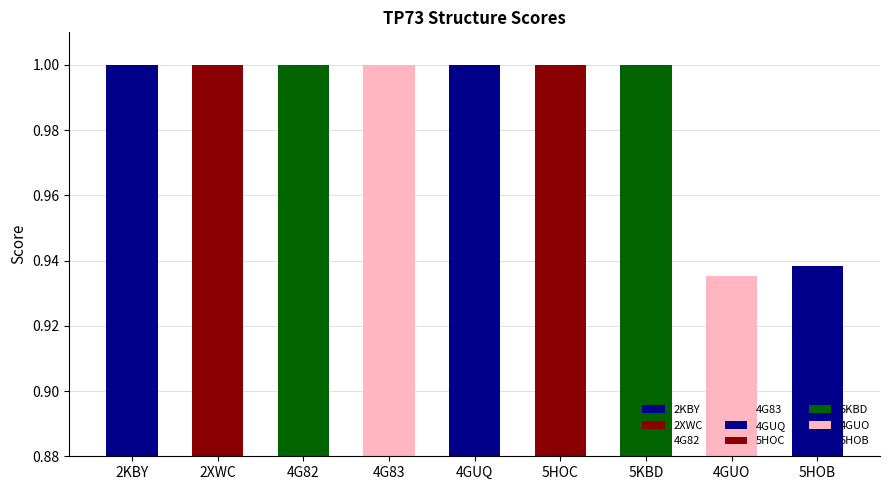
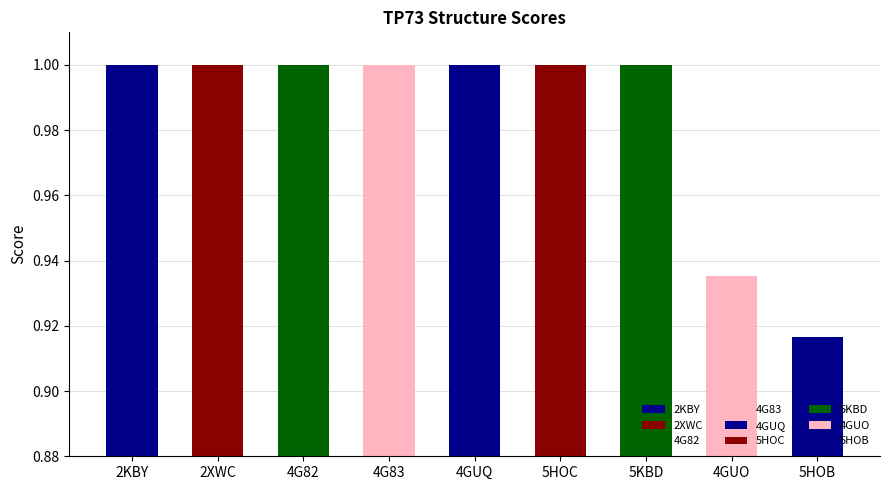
  {
    "2KBY": 1.000,
    "2XWC": 1.000,
    "4G82": 1.000,
    "4G83": 1.000,
    "4GUQ": 1.000,
    "5HOC": 1.000,
    "5KBD": 1.000,
    "4GUO": 0.935,
-   "5HOB": 0.938
+   "5HOB": 0.917
  }
